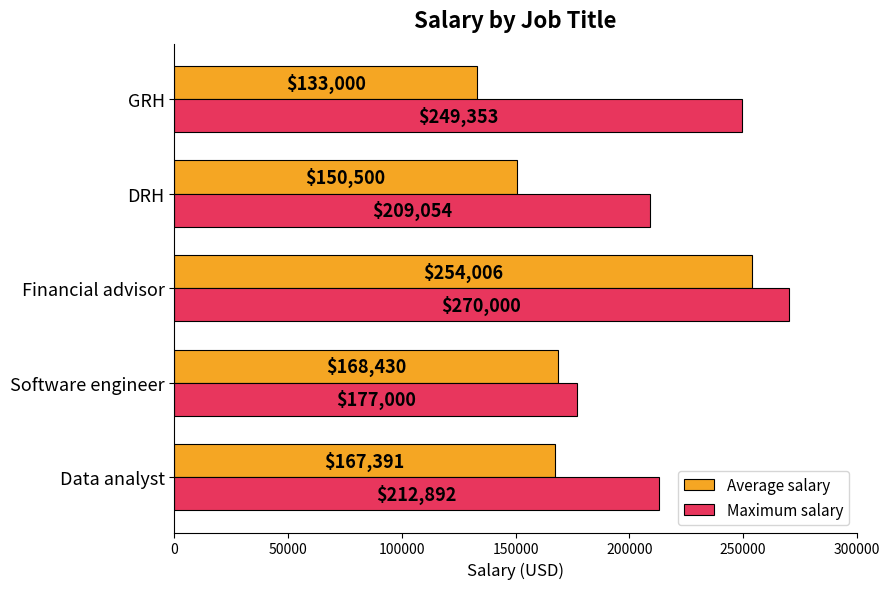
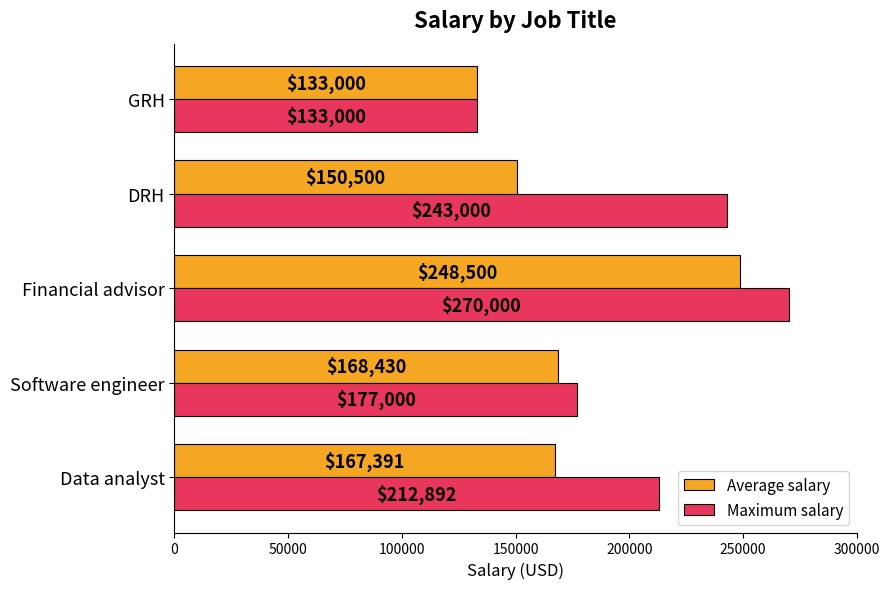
  {
    "Average salary": {
      "GRH": "$133,000",
      "DRH": "$150,500",
-     "Financial advisor": "$254,006",
+     "Financial advisor": "$248,500",
      "Software engineer": "$168,430",
      "Data analyst": "$167,391"
    },
    "Maximum salary": {
-     "GRH": "$249,353",
-     "DRH": "$209,054",
+     "GRH": "$133,000",
+     "DRH": "$243,000",
      "Financial advisor": "$270,000",
      "Software engineer": "$177,000",
      "Data analyst": "$212,892"
    }
  }
